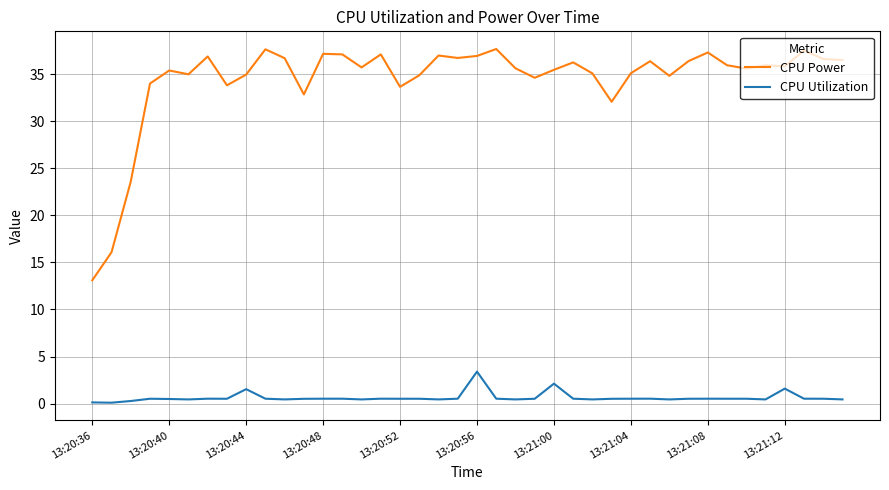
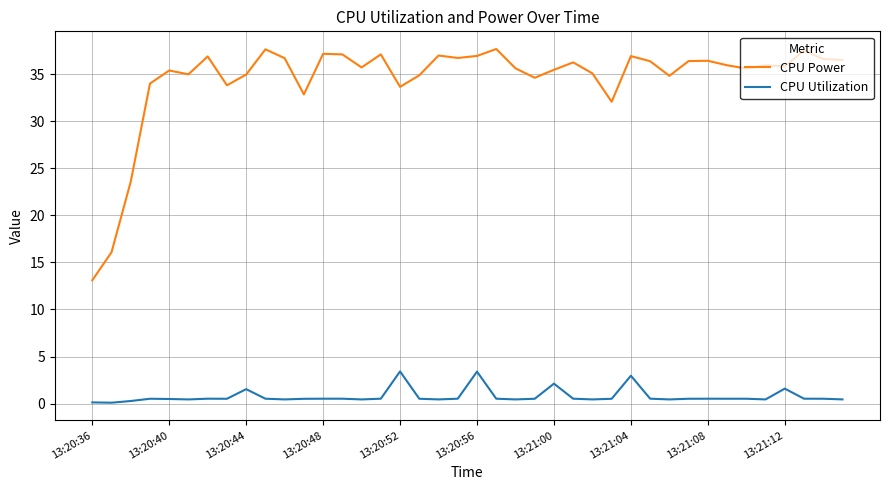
  {
    "CPU Power": {
      "13:20:36": 13,
      "13:20:40": 35,
      "13:20:44": 35,
      "13:20:48": 37,
      "13:20:52": 34,
      "13:20:56": 37,
      "13:21:00": 35,
-     "13:21:04": 35,
-     "13:21:08": 37
+     "13:21:04": 37,
+     "13:21:08": 36
    },
    "CPU Utilization": {
      "13:20:36": 0,
      "13:20:40": 0,
      "13:20:44": 2,
      "13:20:48": 1,
-     "13:20:52": 1,
+     "13:20:52": 3,
      "13:20:56": 3,
      "13:21:00": 2,
-     "13:21:04": 1,
+     "13:21:04": 3,
      "13:21:08": 1,
      "13:21:12": 2
    }
  }
